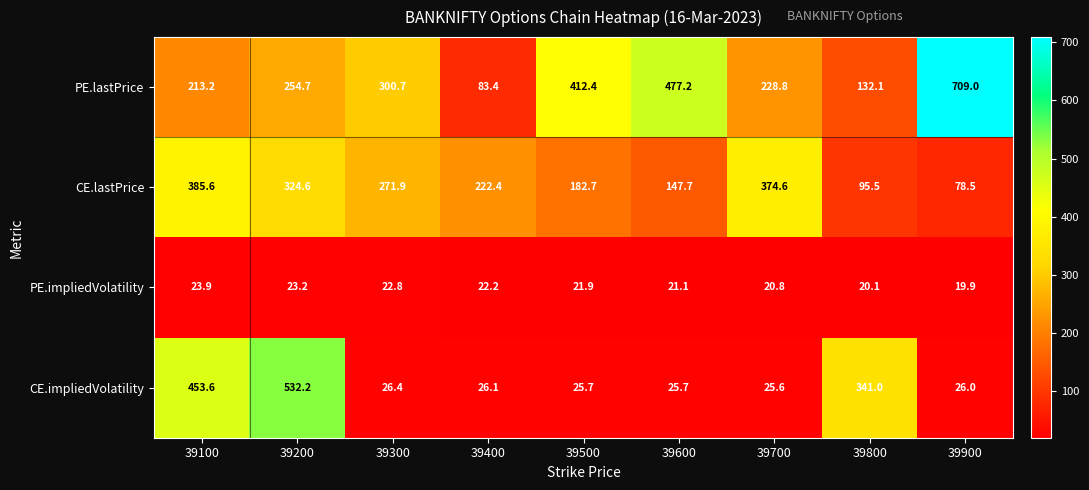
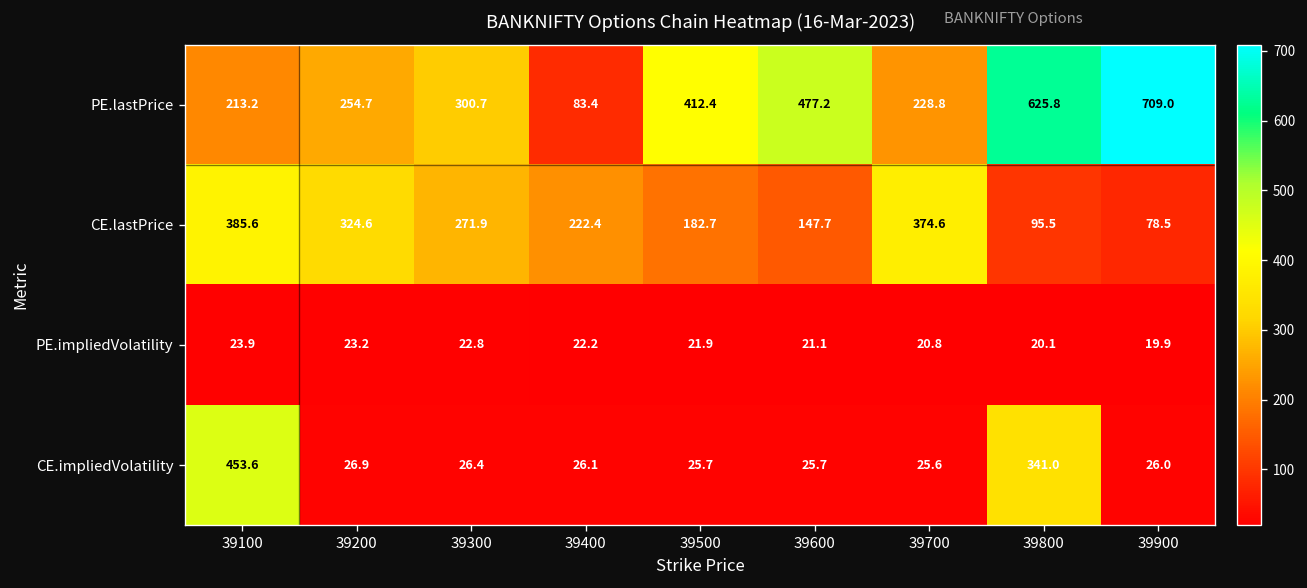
  {
    "PE.lastPrice": {
      "39100": 213.2,
      "39200": 254.7,
      "39300": 300.7,
      "39400": 83.4,
      "39500": 412.4,
      "39600": 477.2,
      "39700": 228.8,
-     "39800": 132.1,
+     "39800": 625.8,
      "39900": 709.0
    },
    "CE.lastPrice": {
      "39100": 385.6,
      "39200": 324.6,
      "39300": 271.9,
      "39400": 222.4,
      "39500": 182.7,
      "39600": 147.7,
      "39700": 374.6,
      "39800": 95.5,
      "39900": 78.5
    },
    "PE.impliedVolatility": {
      "39100": 23.9,
      "39200": 23.2,
      "39300": 22.8,
      "39400": 22.2,
      "39500": 21.9,
      "39600": 21.1,
      "39700": 20.8,
      "39800": 20.1,
      "39900": 19.9
    },
    "CE.impliedVolatility": {
      "39100": 453.6,
-     "39200": 532.2,
+     "39200": 26.9,
      "39300": 26.4,
      "39400": 26.1,
      "39500": 25.7,
      "39600": 25.7,
      "39700": 25.6,
      "39800": 341.0,
      "39900": 26.0
    }
  }
